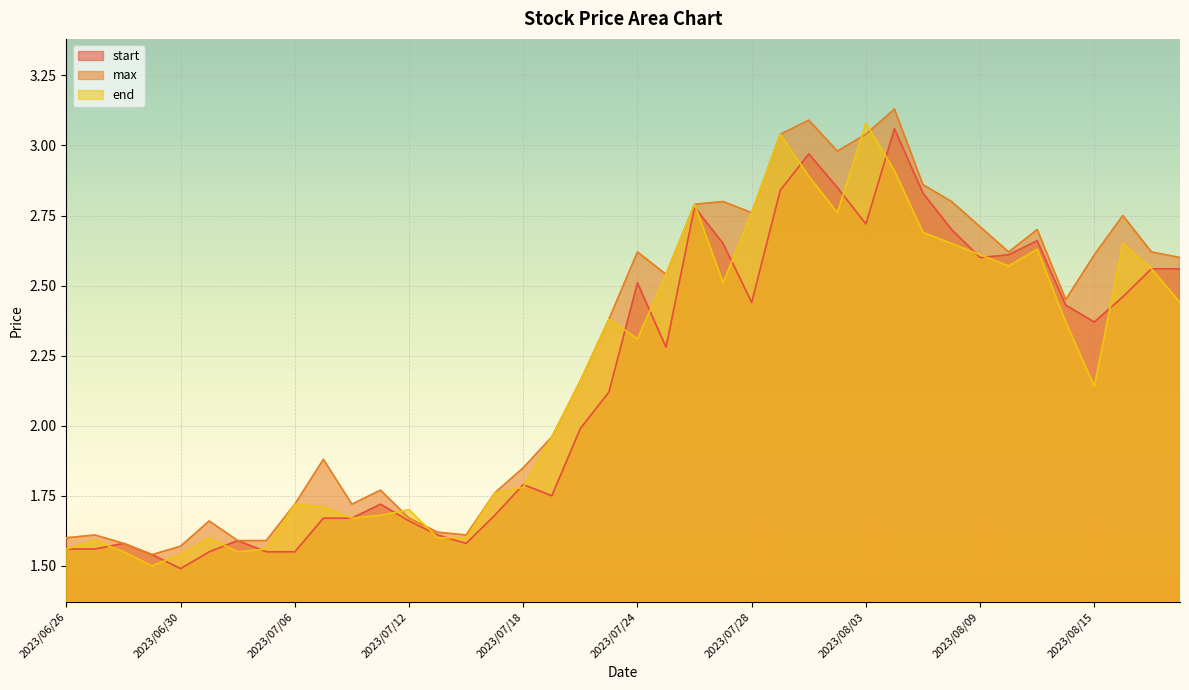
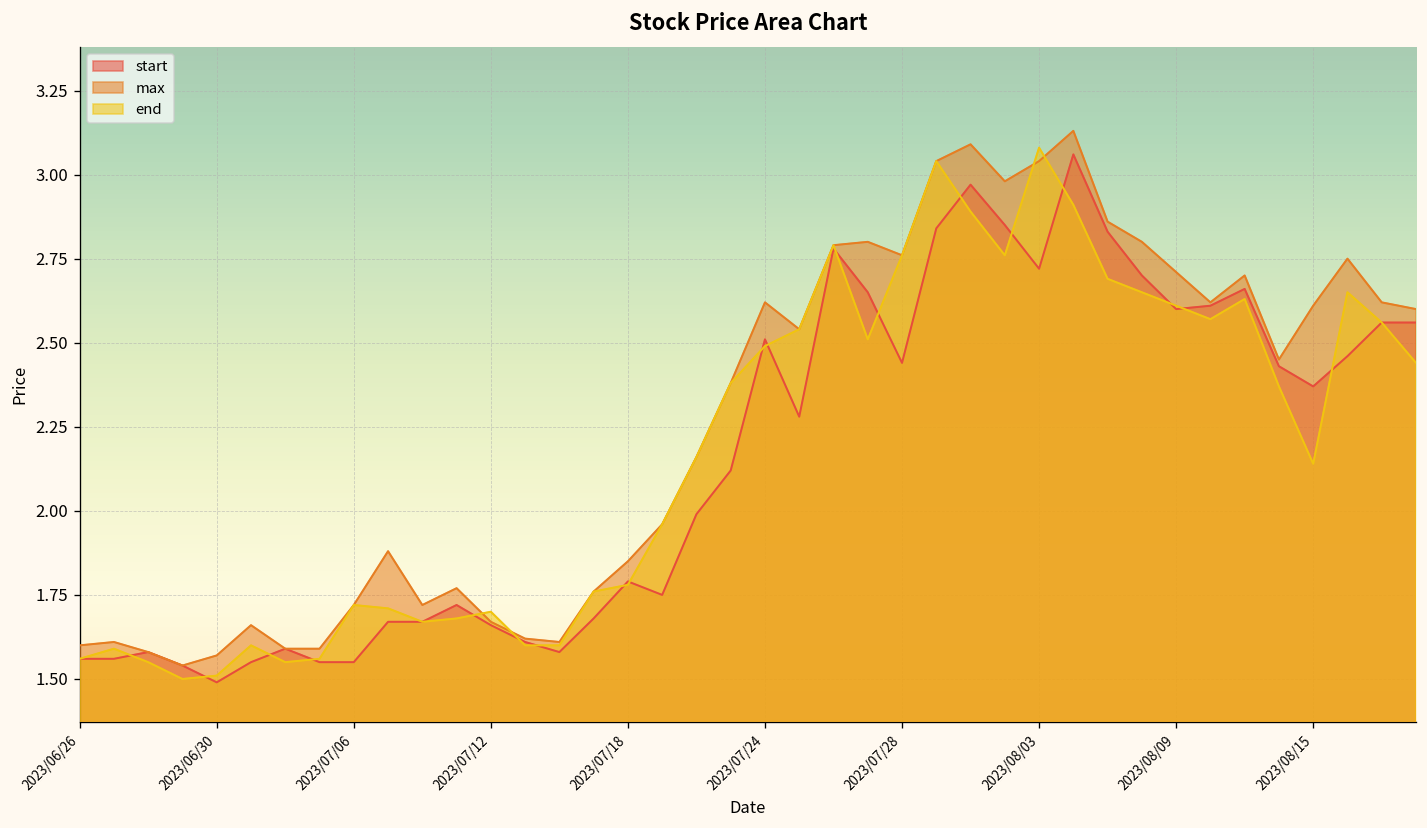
  {
    "end": {
-     "2023/06/30": 1.54,
+     "2023/06/30": 1.51,
      "2023/07/12": 1.70,
      "2023/07/18": 1.78,
-     "2023/07/24": 2.31,
+     "2023/07/24": 2.49,
      "2023/08/03": 3.08,
      "2023/08/09": 2.61,
      "2023/08/15": 2.14
    }
  }
